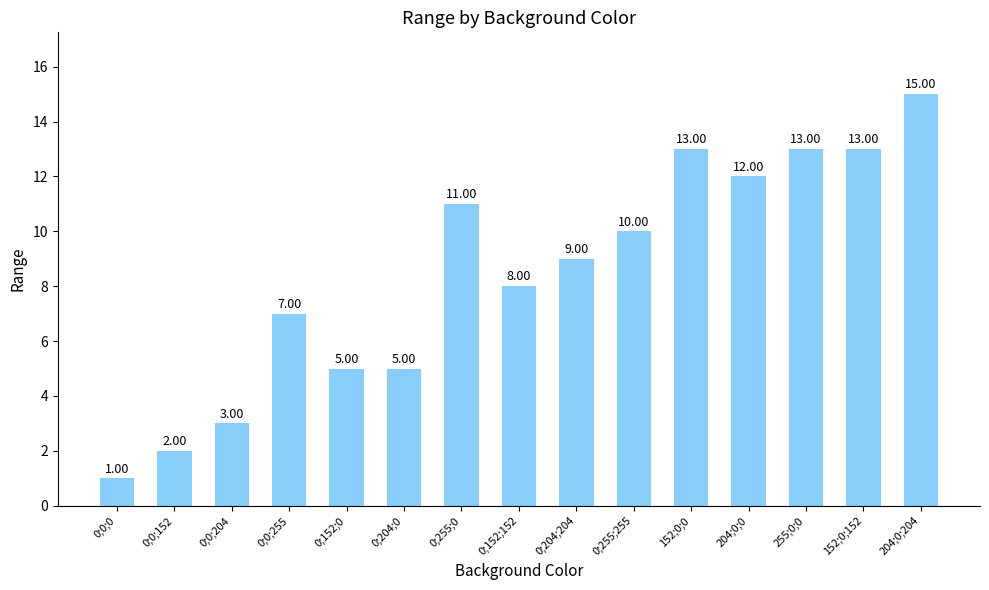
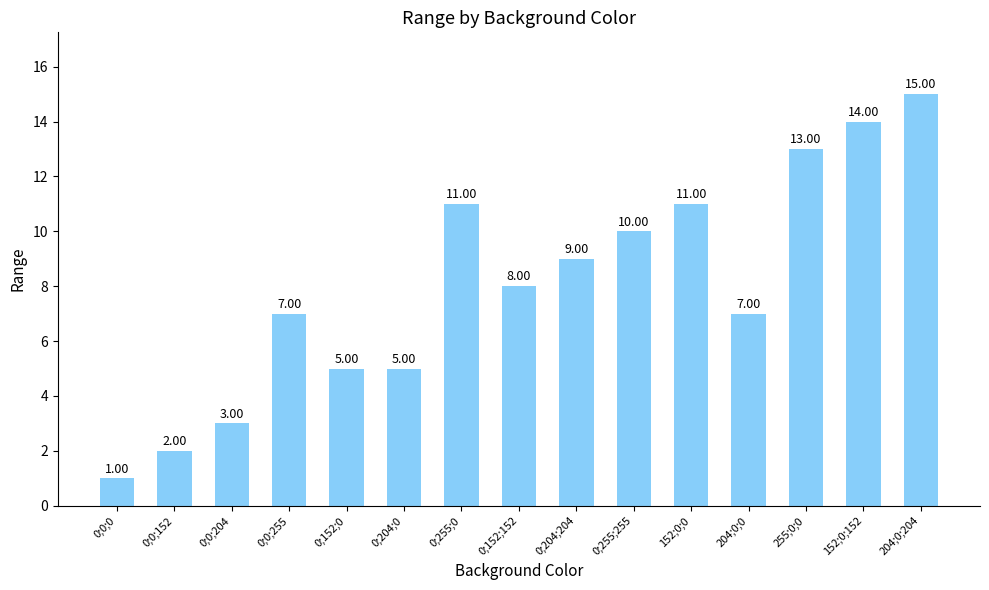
  {
    "0;0;0": 1.00,
    "0;0;152": 2.00,
    "0;0;204": 3.00,
    "0;0;255": 7.00,
    "0;152;0": 5.00,
    "0;204;0": 5.00,
    "0;255;0": 11.00,
    "0;152;152": 8.00,
    "0;204;204": 9.00,
    "0;255;255": 10.00,
-   "152;0;0": 13.00,
-   "204;0;0": 12.00,
+   "152;0;0": 11.00,
+   "204;0;0": 7.00,
    "255;0;0": 13.00,
-   "152;0;152": 13.00,
+   "152;0;152": 14.00,
    "204;0;204": 15.00
  }
